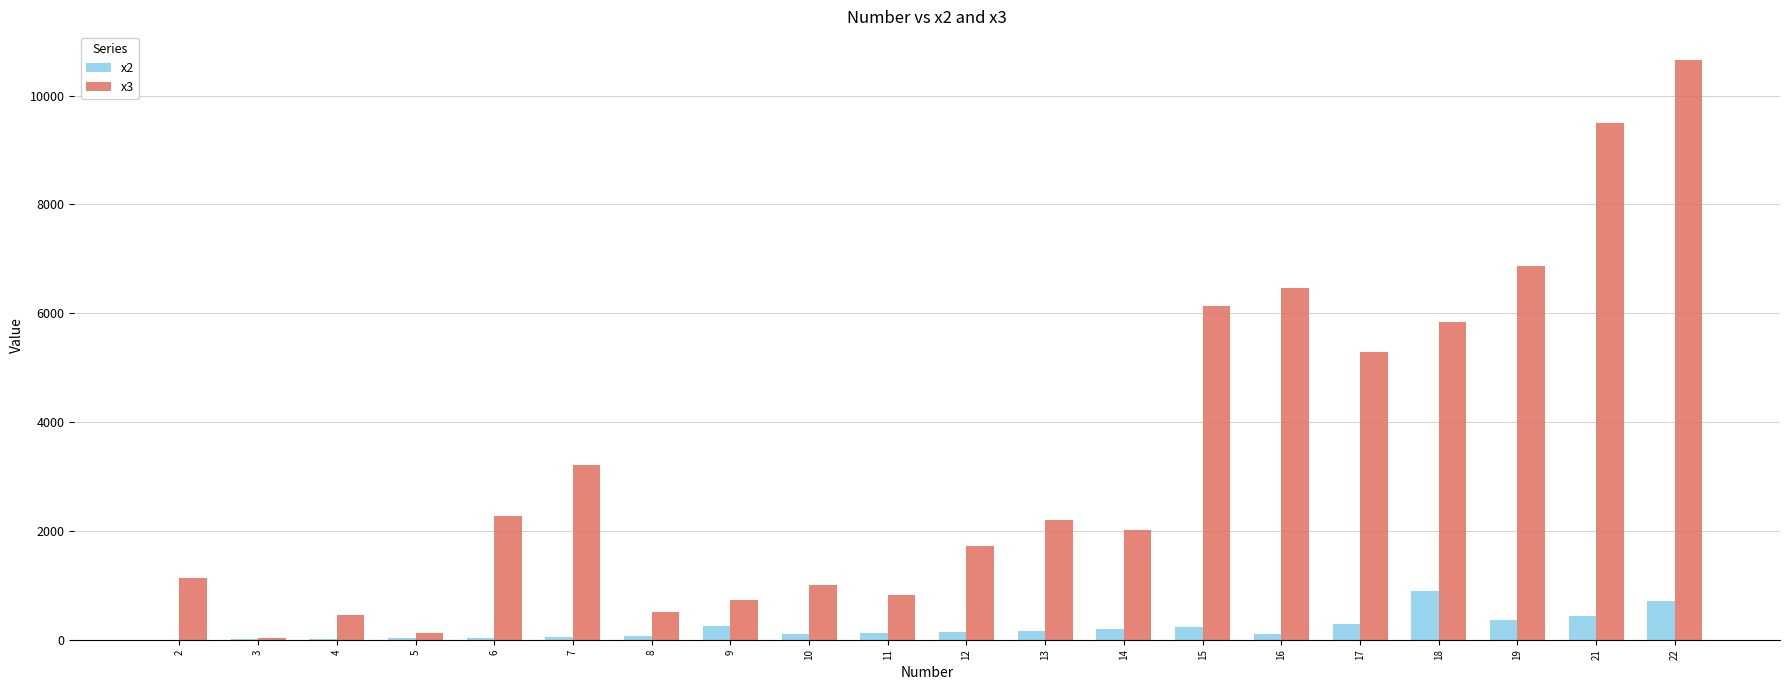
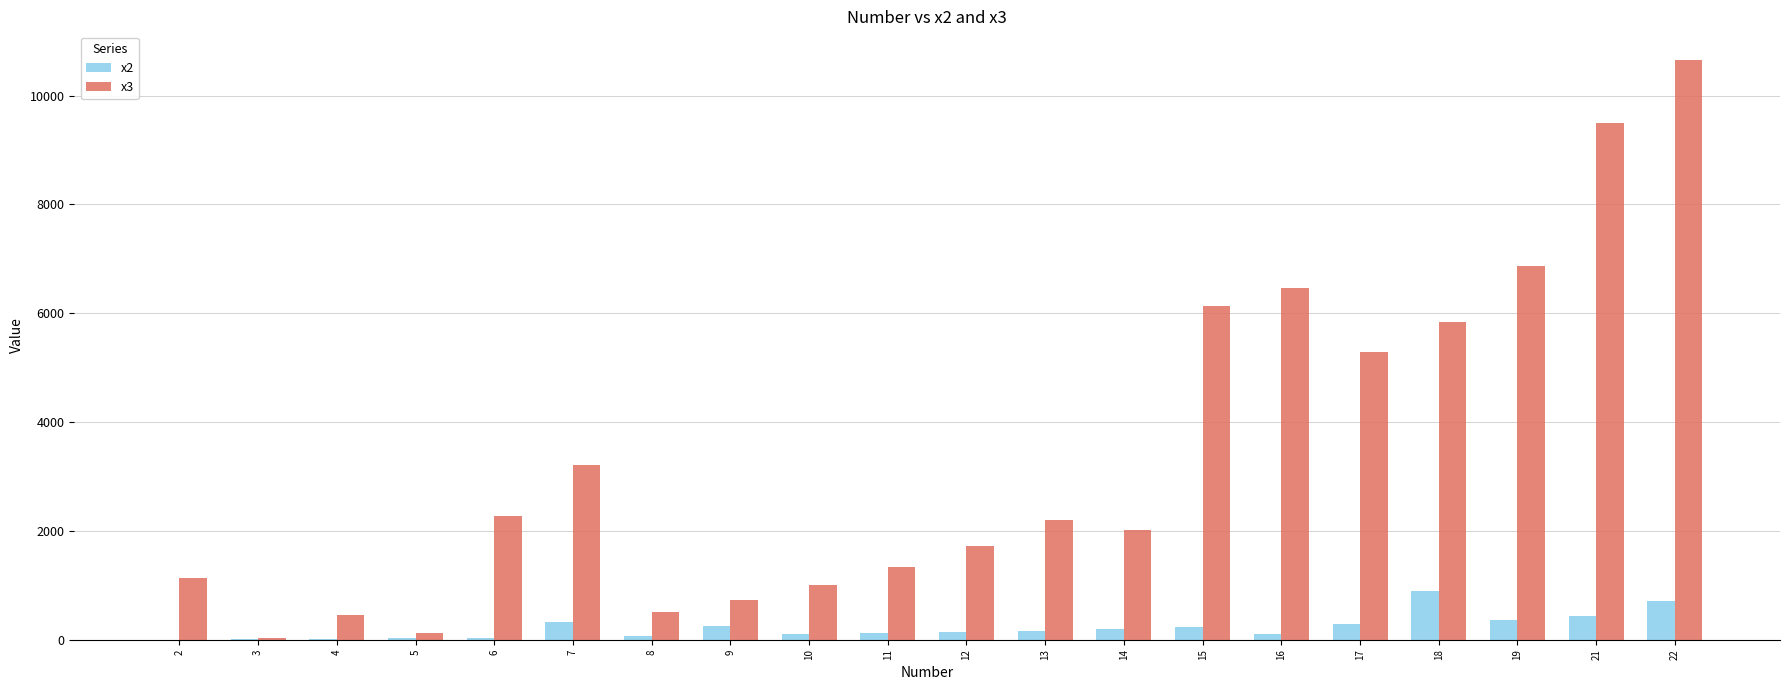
  {
    "x2": {
-     "7": 0,
+     "7": 300,
      "8": 100,
      "9": 200,
      "10": 100,
      "11": 100,
      "12": 100,
      "13": 200,
      "14": 200,
      "15": 200,
      "16": 100,
      "17": 300,
      "18": 900,
      "19": 400,
      "21": 400,
      "22": 700
    },
    "x3": {
      "2": 1100,
      "4": 500,
      "5": 100,
      "6": 2300,
      "7": 3200,
      "8": 500,
      "9": 700,
      "10": 1000,
-     "11": 800,
+     "11": 1300,
      "12": 1700,
      "13": 2200,
      "14": 2000,
      "15": 6100,
      "16": 6500,
      "17": 5300,
      "18": 5800,
      "19": 6900,
      "21": 9500,
      "22": 10600
    }
  }
